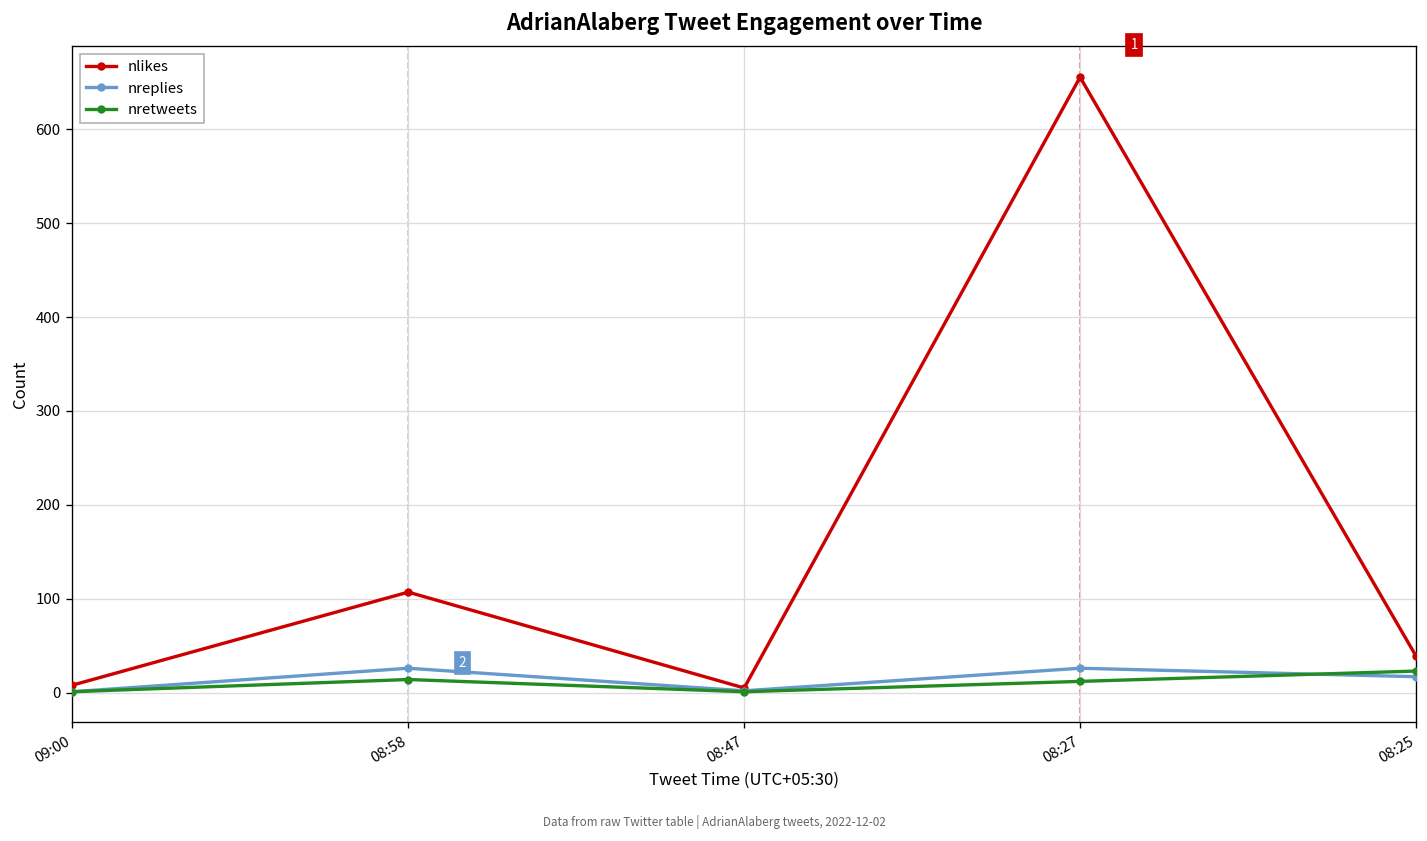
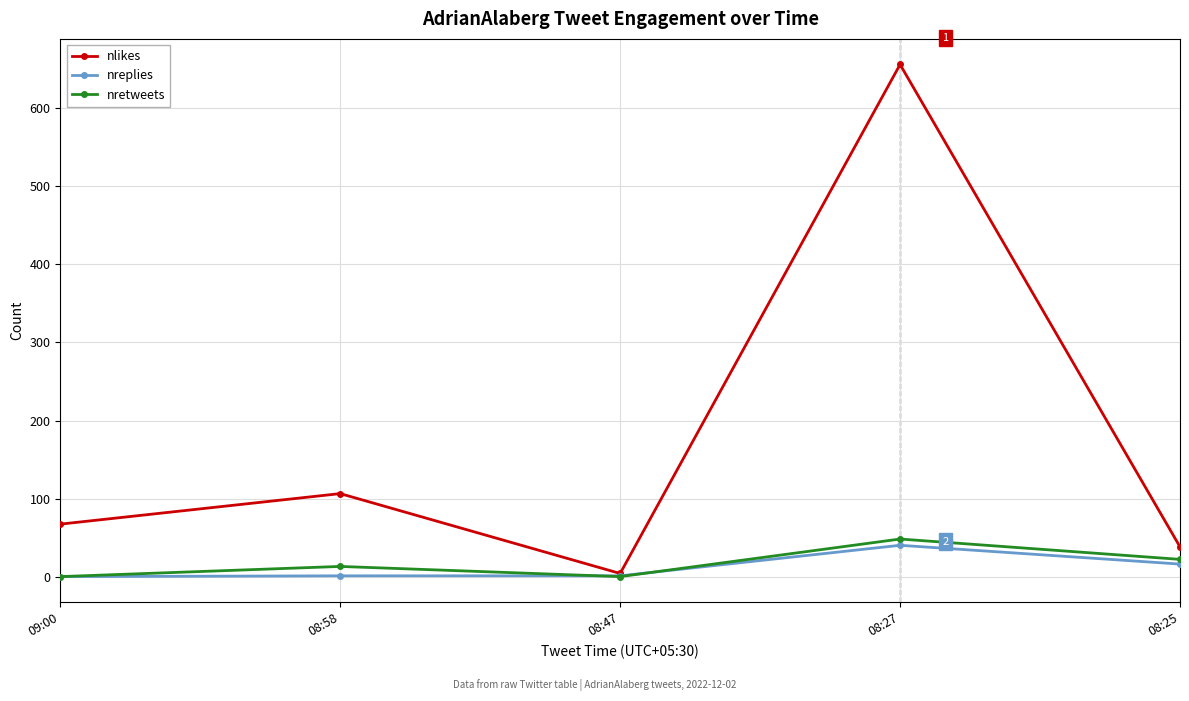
  {
    "nlikes": {
-     "09:00": 10,
+     "09:00": 70,
      "08:58": 110,
      "08:27": 660,
      "08:25": 40
    },
    "nreplies": {
-     "08:58": 30,
-     "08:27": 30,
+     "08:58": 0,
+     "08:27": 40,
      "08:25": 20
    },
    "nretweets": {
      "08:58": 10,
-     "08:27": 10,
+     "08:27": 50,
      "08:25": 20
    }
  }
